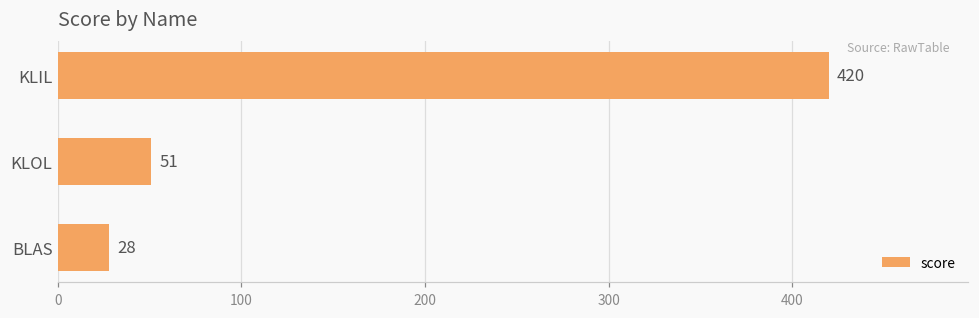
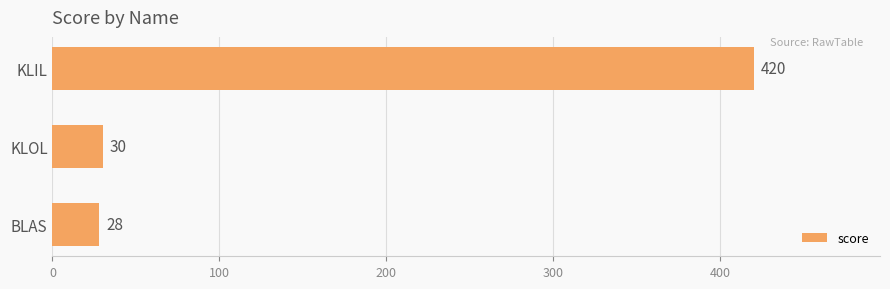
  {
    "KLIL": 420,
-   "KLOL": 51,
+   "KLOL": 30,
    "BLAS": 28
  }
